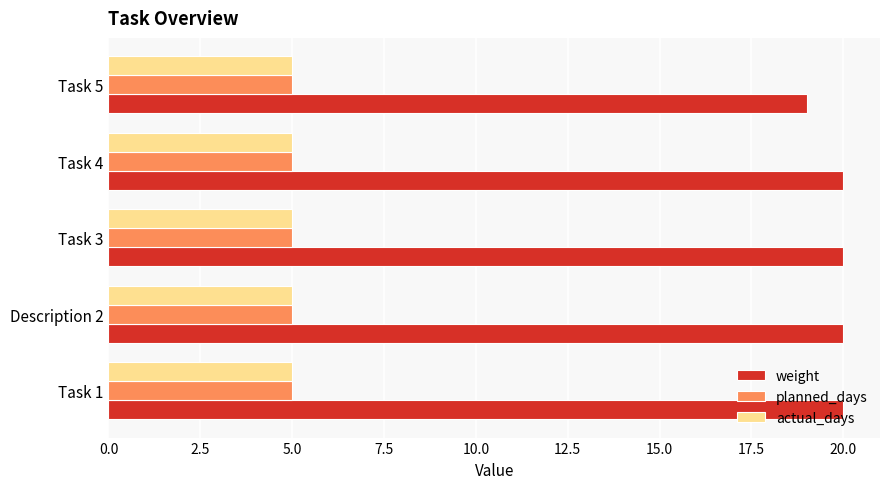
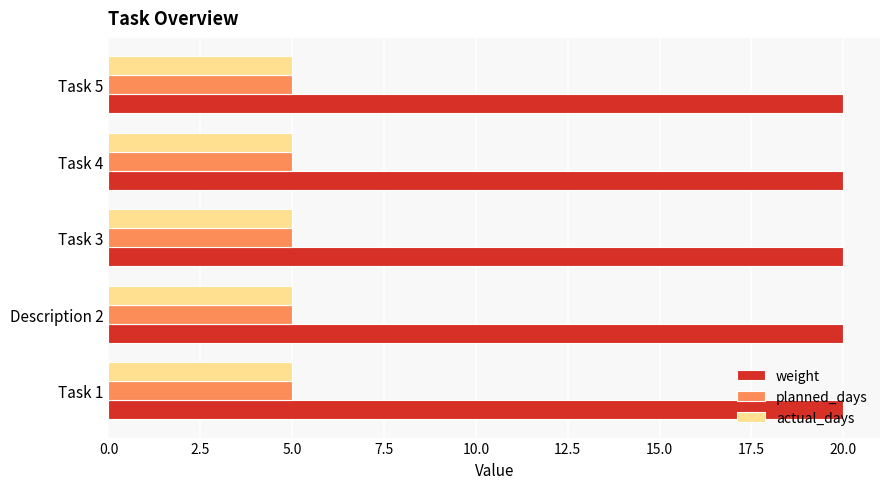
  {
    "weight": {
-     "Task 5": 19,
+     "Task 5": 20,
      "Task 4": 20,
      "Task 3": 20,
      "Description 2": 20,
      "Task 1": 20
    },
    "planned_days": {
      "Task 5": 5,
      "Task 4": 5,
      "Task 3": 5,
      "Description 2": 5,
      "Task 1": 5
    },
    "actual_days": {
      "Task 5": 5,
      "Task 4": 5,
      "Task 3": 5,
      "Description 2": 5,
      "Task 1": 5
    }
  }
